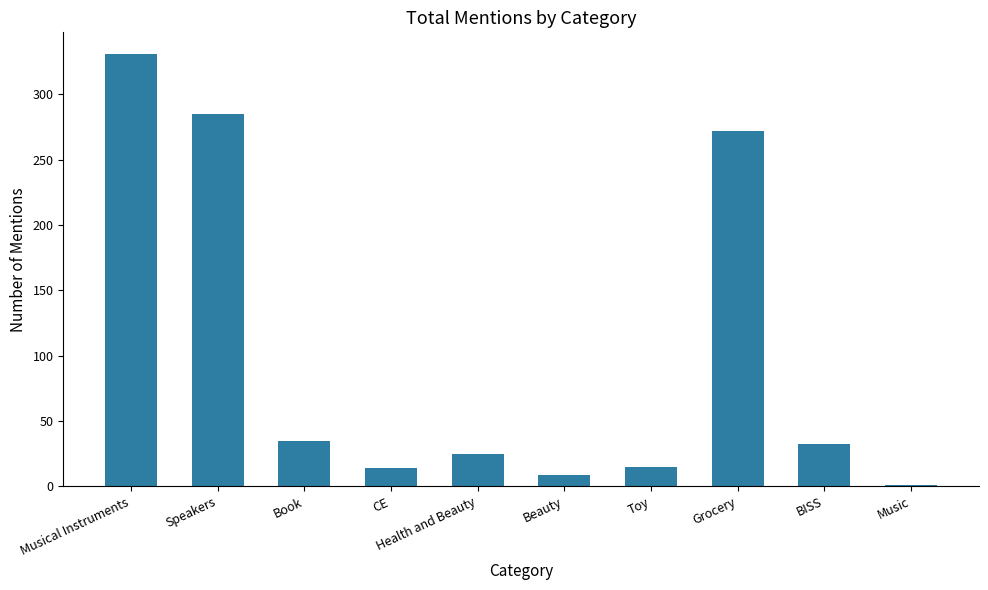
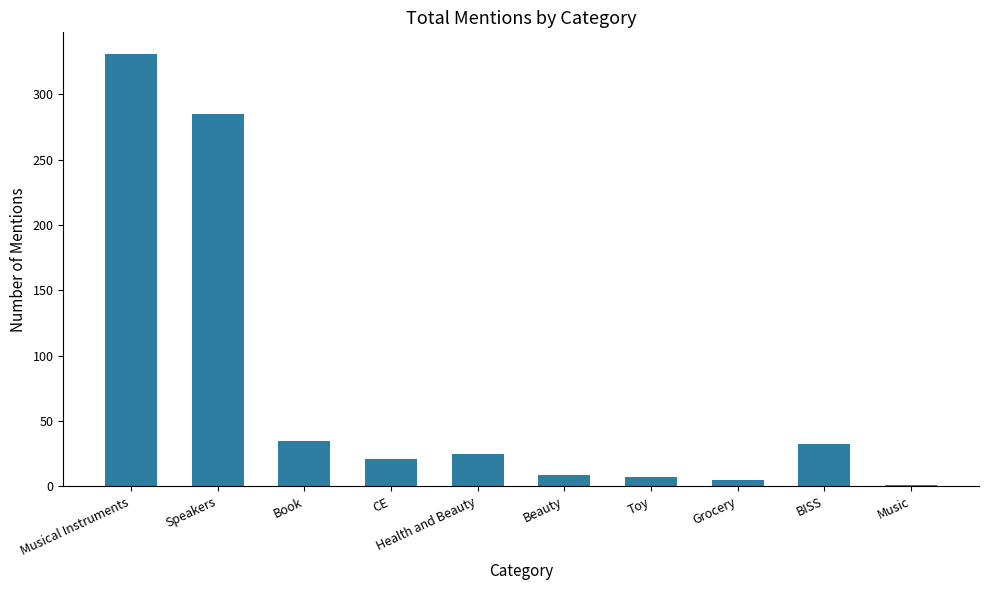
  {
    "Musical Instruments": 331,
    "Speakers": 285,
    "Book": 35,
-   "CE": 14,
+   "CE": 21,
    "Health and Beauty": 25,
    "Beauty": 9,
-   "Toy": 15,
-   "Grocery": 272,
+   "Toy": 7,
+   "Grocery": 5,
    "BISS": 32
  }
